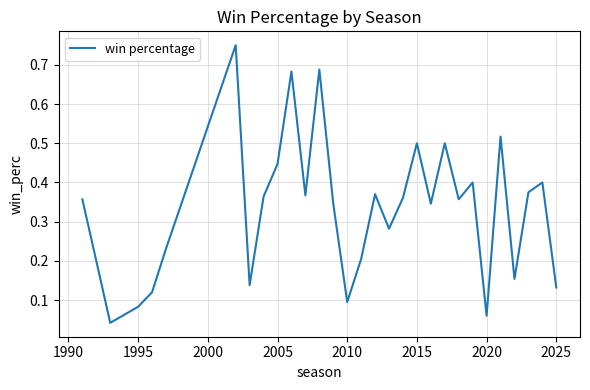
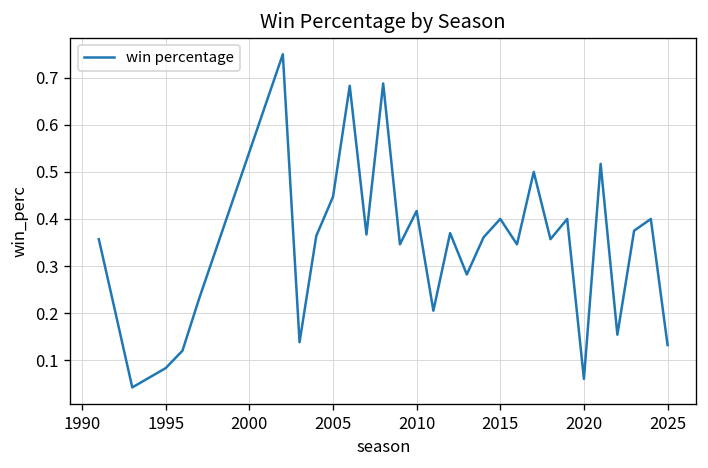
  {
    "1995": 0.08,
    "2005": 0.45,
-   "2010": 0.10,
-   "2015": 0.5,
+   "2010": 0.42,
+   "2015": 0.4,
    "2020": 0.06,
    "2025": 0.13
  }
